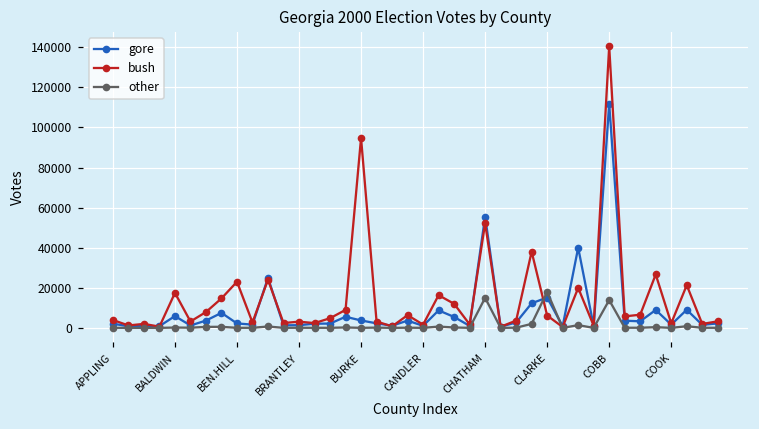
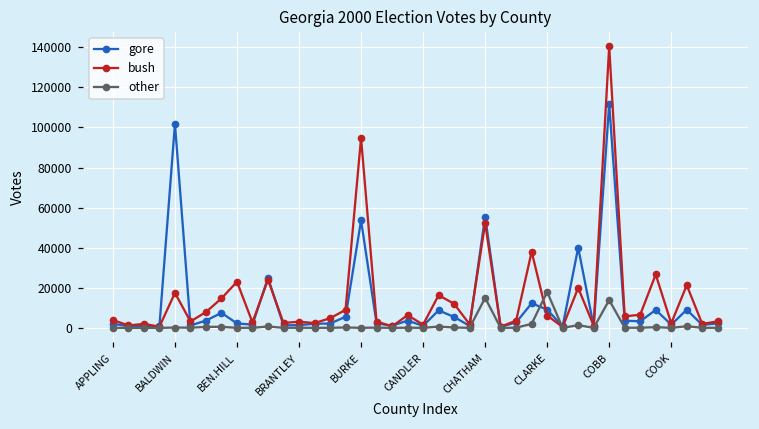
  {
    "gore": {
      "APPLING": 2000,
-     "BALDWIN": 6000,
+     "BALDWIN": 102000,
      "BEN.HILL": 2000,
-     "BURKE": 4000,
+     "BURKE": 54000,
      "CHATHAM": 56000,
-     "CLARKE": 15000,
+     "CLARKE": 9000,
      "COBB": 112000
    },
    "bush": {
      "APPLING": 4000,
      "BALDWIN": 17000,
      "BEN.HILL": 23000,
      "BRANTLEY": 3000,
      "BURKE": 95000,
      "CHATHAM": 52000,
      "CLARKE": 6000,
      "COBB": 140000
    },
    "other": {
      "APPLING": 0,
      "BALDWIN": 0,
      "BEN.HILL": 0,
      "BURKE": 0,
      "CHATHAM": 15000,
      "CLARKE": 18000,
      "COBB": 14000,
      "COOK": 0
    }
  }
